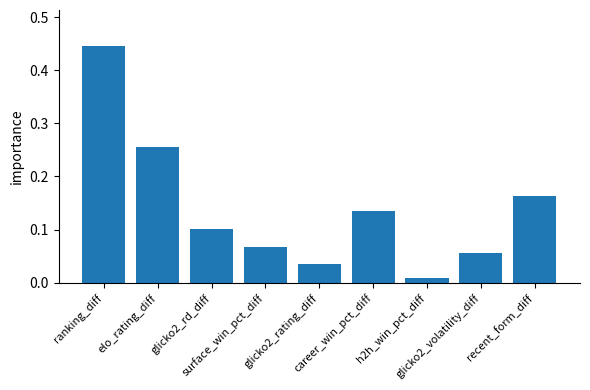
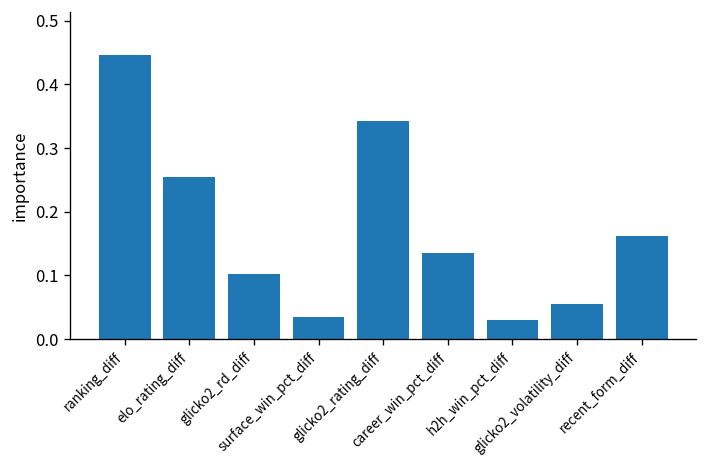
  {
    "ranking_diff": 0.45,
    "elo_rating_diff": 0.26,
    "glicko2_rd_diff": 0.10,
-   "surface_win_pct_diff": 0.07,
-   "glicko2_rating_diff": 0.04,
+   "surface_win_pct_diff": 0.03,
+   "glicko2_rating_diff": 0.34,
    "career_win_pct_diff": 0.13,
-   "h2h_win_pct_diff": 0.01,
+   "h2h_win_pct_diff": 0.03,
    "glicko2_volatility_diff": 0.06,
    "recent_form_diff": 0.16
  }
